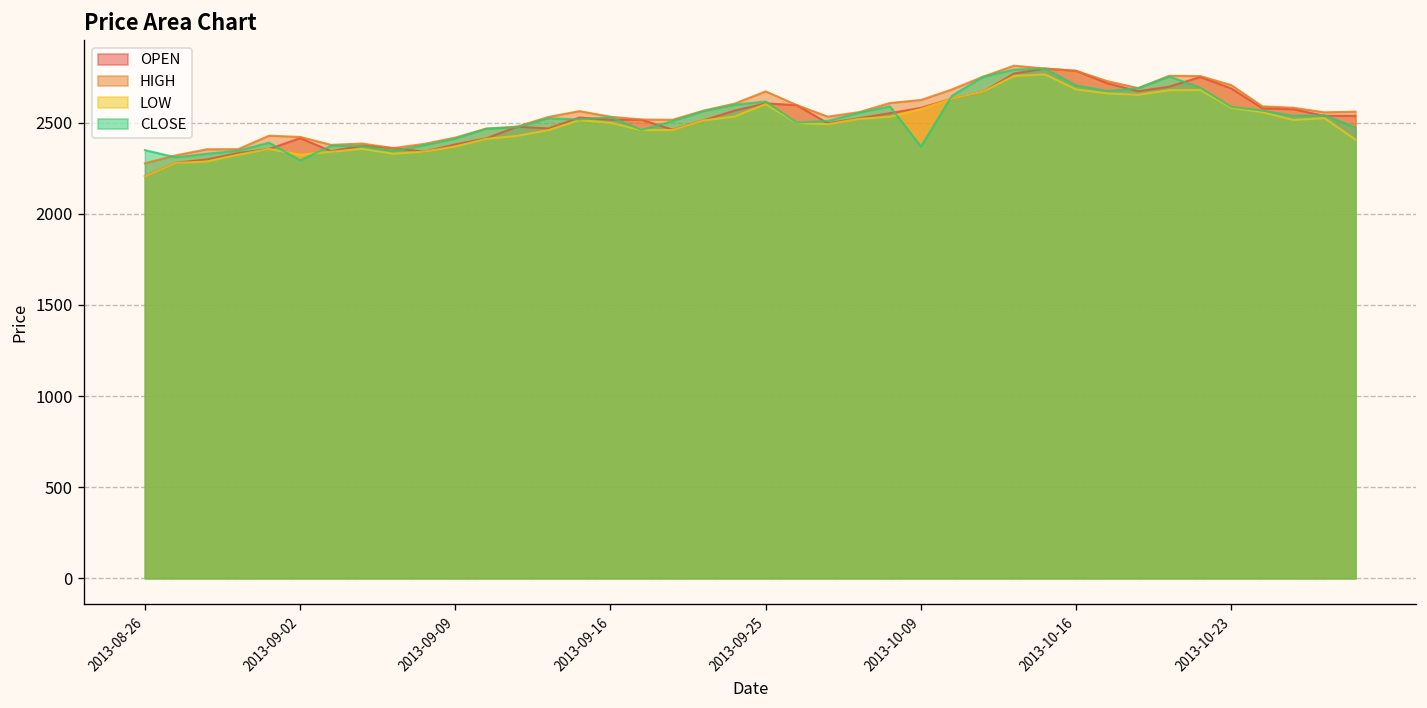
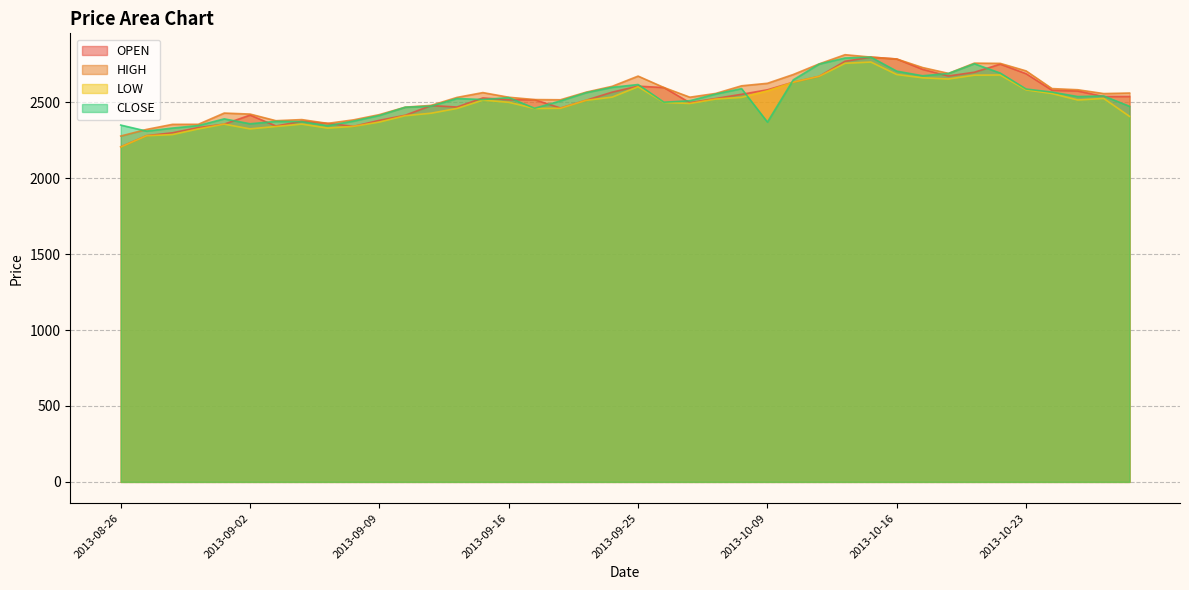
  {
    "CLOSE": {
      "2013-08-26": 2350,
-     "2013-09-02": 2290,
+     "2013-09-02": 2360,
      "2013-10-09": 2370,
      "2013-10-16": 2710
    }
  }
